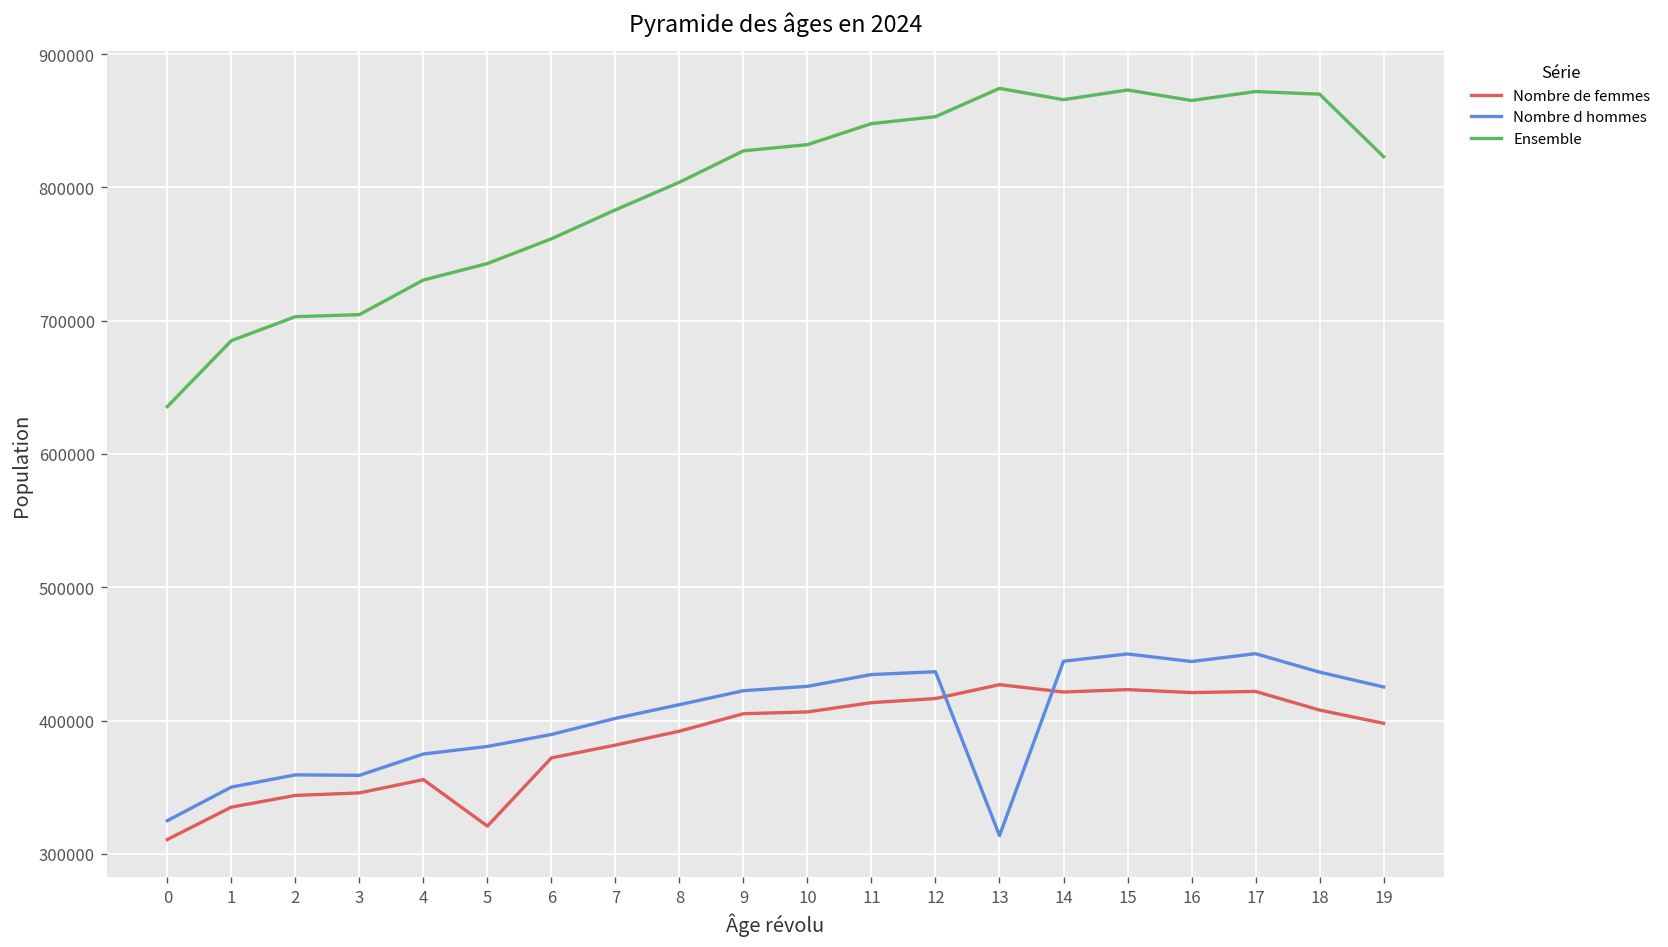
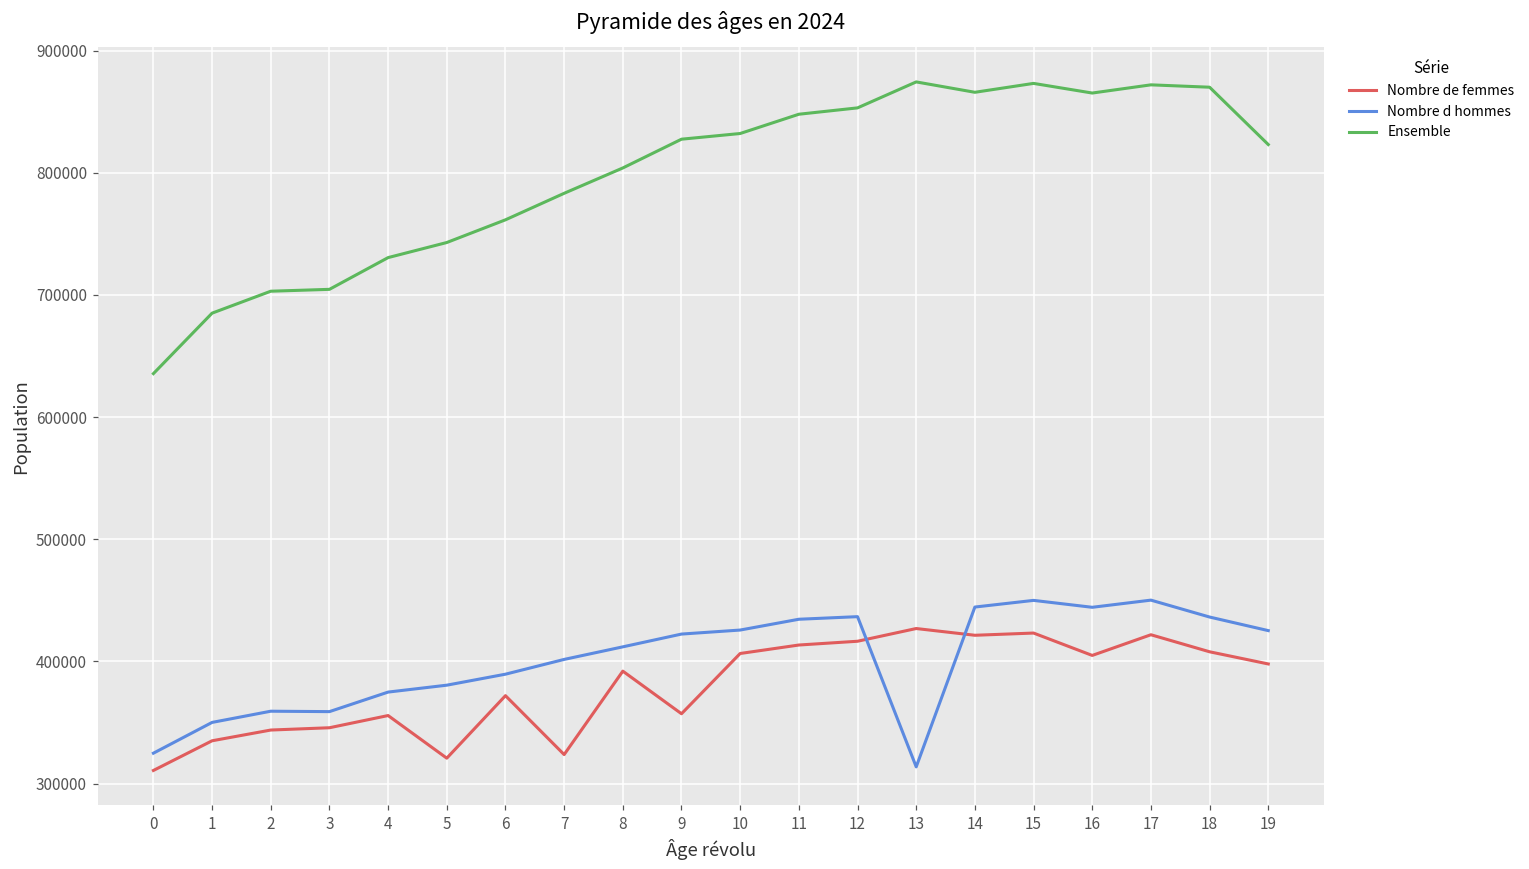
  {
    "Nombre de femmes": {
      "0": 311000,
      "1": 335000,
      "2": 344000,
      "3": 346000,
      "4": 356000,
      "5": 321000,
      "6": 372000,
-     "7": 382000,
+     "7": 324000,
      "8": 392000,
-     "9": 405000,
+     "9": 357000,
      "10": 406000,
      "11": 413000,
      "12": 416000,
      "13": 427000,
      "14": 421000,
      "15": 423000,
-     "16": 421000,
+     "16": 405000,
      "17": 422000,
      "18": 408000,
      "19": 398000
    },
    "Nombre d hommes": {
      "0": 325000,
      "1": 350000,
      "2": 359000,
      "3": 359000,
      "4": 375000,
      "5": 381000,
      "6": 390000,
      "7": 402000,
      "8": 412000,
      "9": 422000,
      "10": 426000,
      "11": 434000,
      "12": 437000,
      "13": 314000,
      "14": 444000,
      "15": 450000,
      "16": 444000,
      "17": 450000,
      "18": 436000,
      "19": 425000
    },
    "Ensemble": {
      "0": 636000,
      "1": 685000,
      "2": 703000,
      "3": 705000,
      "4": 731000,
      "5": 743000,
      "6": 761000,
      "7": 783000,
      "8": 804000,
      "9": 827000,
      "10": 832000,
      "11": 848000,
      "12": 853000,
      "13": 874000,
      "14": 866000,
      "15": 873000,
      "16": 865000,
      "17": 872000,
      "18": 870000,
      "19": 823000
    }
  }
